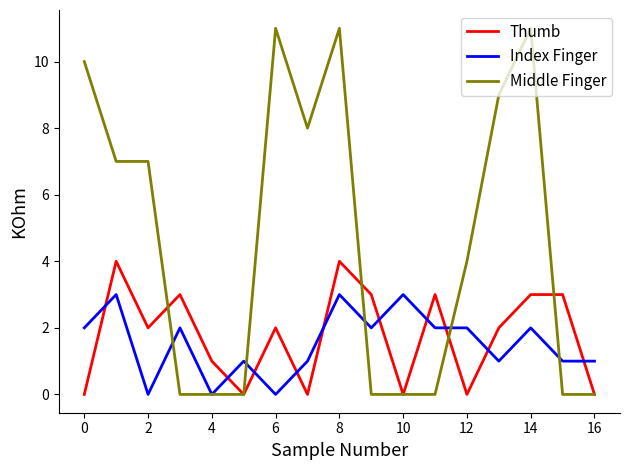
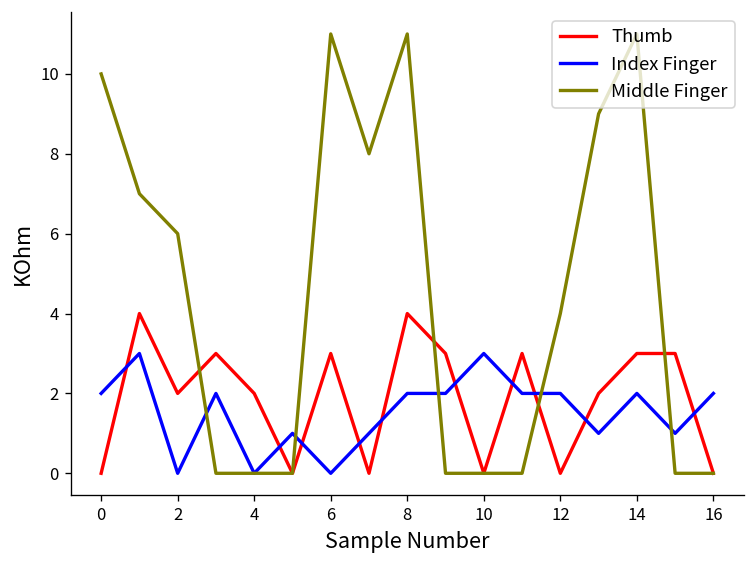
  {
    "Thumb": {
      "0": 0,
      "2": 2,
-     "4": 1,
-     "6": 2,
+     "4": 2,
+     "6": 3,
      "8": 4,
      "12": 0,
      "14": 3
    },
    "Index Finger": {
      "0": 2,
      "2": 0,
      "6": 0,
-     "8": 3,
+     "8": 2,
      "10": 3,
      "12": 2,
      "14": 2,
-     "16": 1
+     "16": 2
    },
    "Middle Finger": {
      "0": 10,
-     "2": 7,
+     "2": 6,
      "6": 11,
      "8": 11,
      "12": 4
    }
  }
